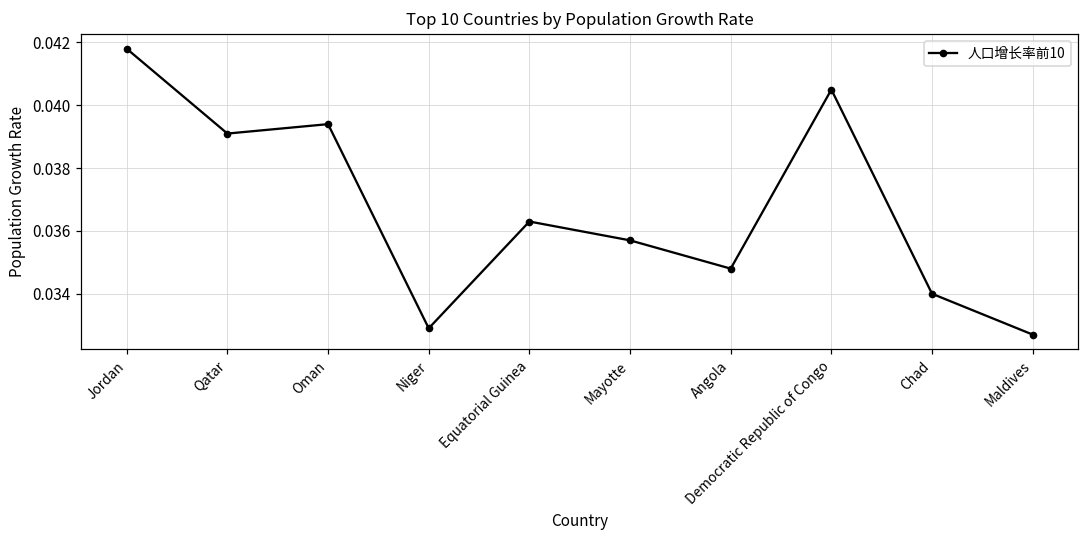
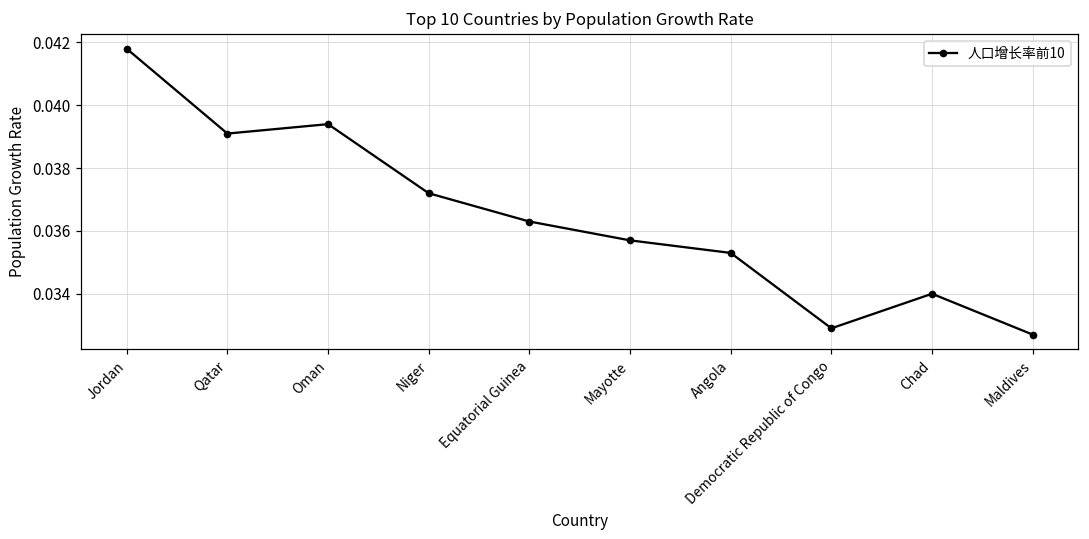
  {
    "Jordan": 0.0418,
    "Qatar": 0.0391,
    "Oman": 0.0394,
-   "Niger": 0.0329,
+   "Niger": 0.0372,
    "Equatorial Guinea": 0.0363,
    "Mayotte": 0.0357,
-   "Angola": 0.0348,
-   "Democratic Republic of Congo": 0.0405,
+   "Angola": 0.0353,
+   "Democratic Republic of Congo": 0.0329,
    "Chad": 0.0340,
    "Maldives": 0.0327
  }
